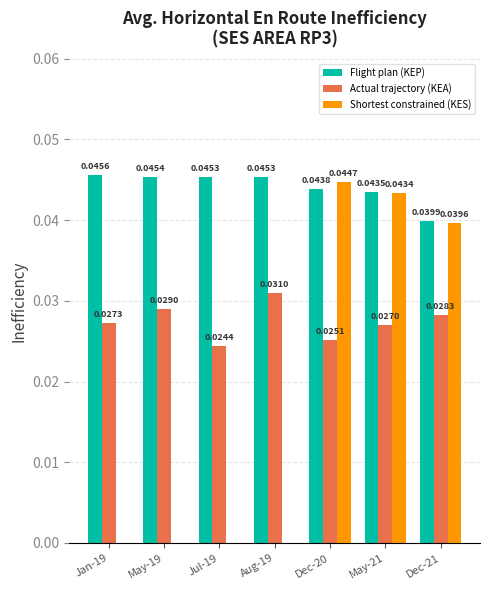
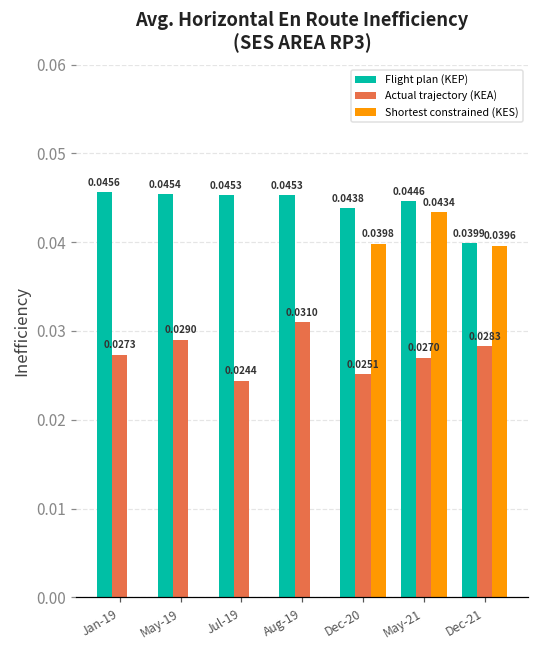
  {
    "Flight plan (KEP)": {
      "Jan-19": 0.0456,
      "May-19": 0.0454,
      "Jul-19": 0.0453,
      "Aug-19": 0.0453,
      "Dec-20": 0.0438,
-     "May-21": 0.0435,
+     "May-21": 0.0446,
      "Dec-21": 0.0399
    },
    "Actual trajectory (KEA)": {
      "Jan-19": 0.0273,
      "May-19": 0.0290,
      "Jul-19": 0.0244,
      "Aug-19": 0.0310,
      "Dec-20": 0.0251,
      "May-21": 0.0270,
      "Dec-21": 0.0283
    },
    "Shortest constrained (KES)": {
-     "Dec-20": 0.0447,
+     "Dec-20": 0.0398,
      "May-21": 0.0434,
      "Dec-21": 0.0396
    }
  }
